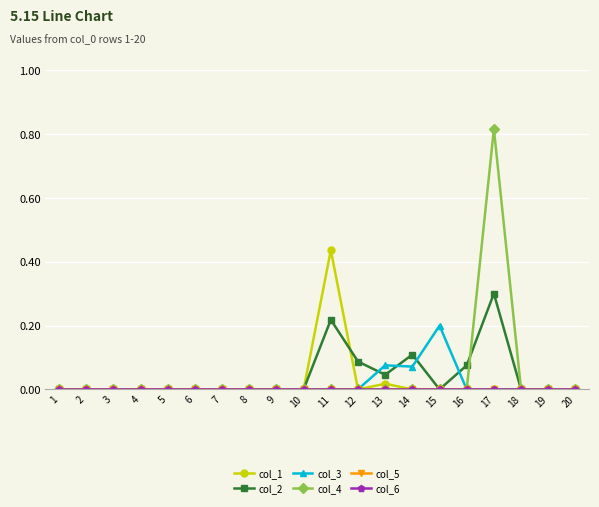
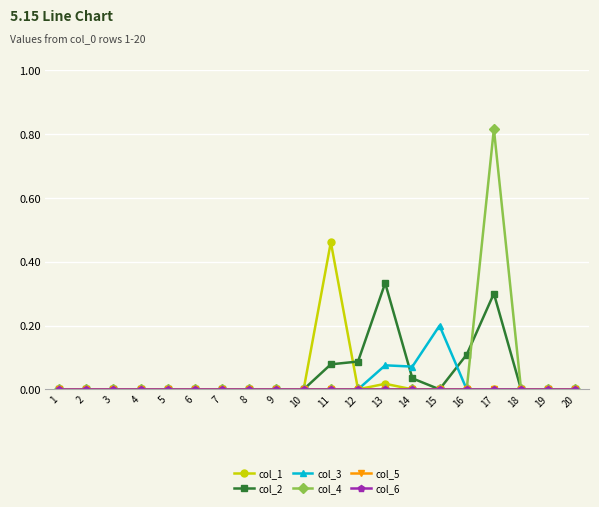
  {
    "col_1": {
-     "11": 0.44,
+     "11": 0.46,
      "13": 0.02
    },
    "col_2": {
-     "11": 0.22,
+     "11": 0.08,
      "12": 0.09,
-     "13": 0.05,
-     "14": 0.11,
-     "16": 0.08,
+     "13": 0.33,
+     "14": 0.03,
+     "16": 0.11,
      "17": 0.30
    },
    "col_3": {
      "13": 0.08,
      "14": 0.07,
      "15": 0.20
    },
    "col_4": {
      "17": 0.82
    }
  }
